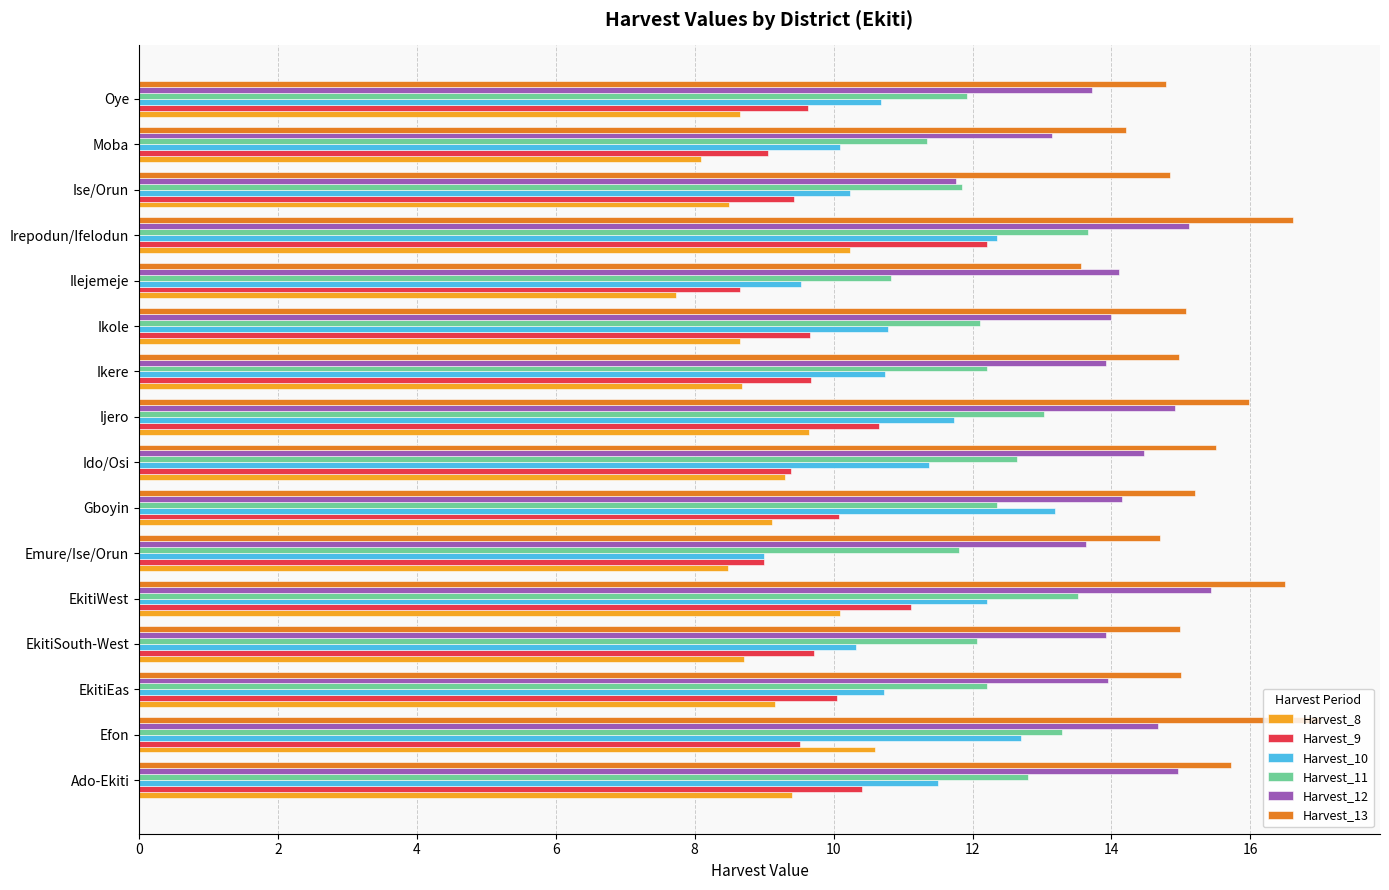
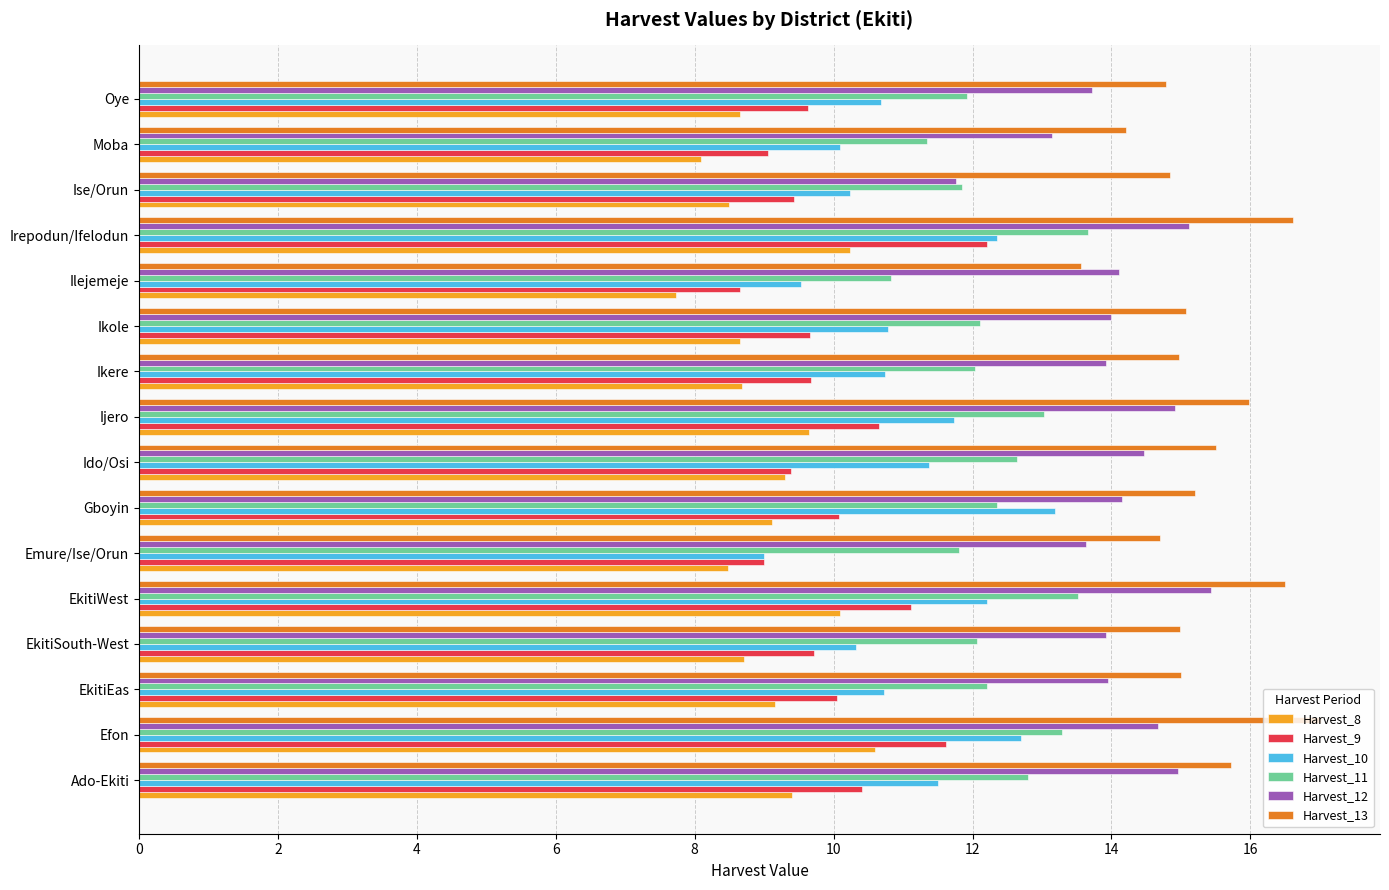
  {
    "Harvest_9": {
      "Oye": 9.6,
      "Moba": 9.1,
      "Ise/Orun": 9.4,
      "Irepodun/Ifelodun": 12.2,
      "Ilejemeje": 8.7,
      "Ikole": 9.7,
      "Ikere": 9.7,
      "Ijero": 10.7,
      "Ido/Osi": 9.4,
      "Gboyin": 10.1,
      "Emure/Ise/Orun": 9.0,
      "EkitiWest": 11.1,
      "EkitiSouth-West": 9.7,
      "EkitiEas": 10.1,
-     "Efon": 9.5,
+     "Efon": 11.6,
      "Ado-Ekiti": 10.4
    },
    "Harvest_10": {
      "Oye": 10.7,
      "Moba": 10.1,
      "Ise/Orun": 10.2,
      "Irepodun/Ifelodun": 12.4,
      "Ilejemeje": 9.5,
      "Ikole": 10.8,
      "Ikere": 10.7,
      "Ijero": 11.7,
      "Ido/Osi": 11.4,
      "Gboyin": 13.2,
      "Emure/Ise/Orun": 9.0,
      "EkitiWest": 12.2,
      "EkitiSouth-West": 10.3,
      "EkitiEas": 10.7,
      "Efon": 12.7,
      "Ado-Ekiti": 11.5
    },
    "Harvest_11": {
      "Oye": 11.9,
      "Moba": 11.3,
      "Ise/Orun": 11.8,
      "Irepodun/Ifelodun": 13.7,
      "Ilejemeje": 10.8,
      "Ikole": 12.1,
-     "Ikere": 12.2,
+     "Ikere": 12.0,
      "Ijero": 13.0,
      "Ido/Osi": 12.6,
      "Gboyin": 12.3,
      "Emure/Ise/Orun": 11.8,
      "EkitiWest": 13.5,
      "EkitiSouth-West": 12.1,
      "EkitiEas": 12.2,
      "Efon": 13.3,
      "Ado-Ekiti": 12.8
    },
    "Harvest_12": {
      "Oye": 13.7,
      "Moba": 13.1,
      "Ise/Orun": 11.8,
      "Irepodun/Ifelodun": 15.1,
      "Ilejemeje": 14.1,
      "Ikole": 14.0,
      "Ikere": 13.9,
      "Ijero": 14.9,
      "Ido/Osi": 14.5,
      "Gboyin": 14.2,
      "Emure/Ise/Orun": 13.6,
      "EkitiWest": 15.4,
      "EkitiSouth-West": 13.9,
      "EkitiEas": 14.0,
      "Efon": 14.7,
      "Ado-Ekiti": 15.0
    }
  }
